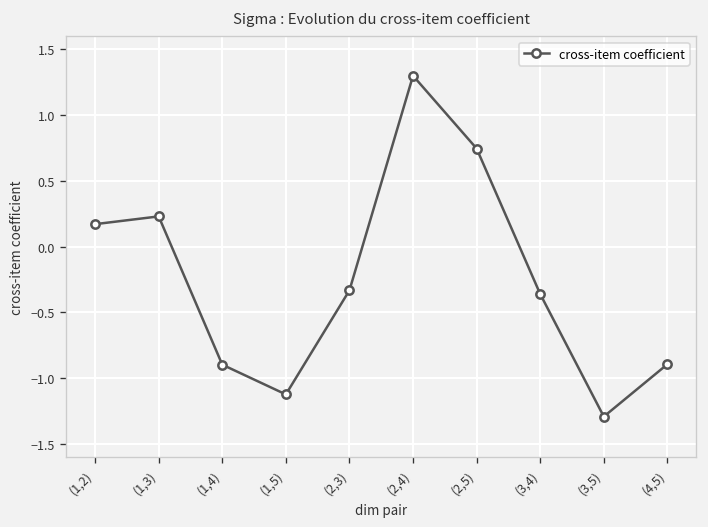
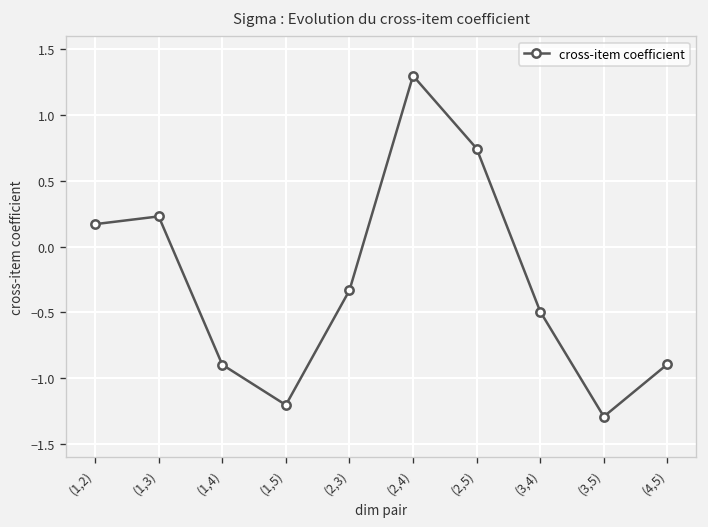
  {
    "(1,2)": 0.17,
    "(1,3)": 0.23,
    "(1,4)": -0.90,
-   "(1,5)": -1.12,
+   "(1,5)": -1.20,
    "(2,3)": -0.33,
    "(2,4)": 1.30,
    "(2,5)": 0.75,
-   "(3,4)": -0.36,
+   "(3,4)": -0.49,
    "(3,5)": -1.29,
    "(4,5)": -0.89
  }
